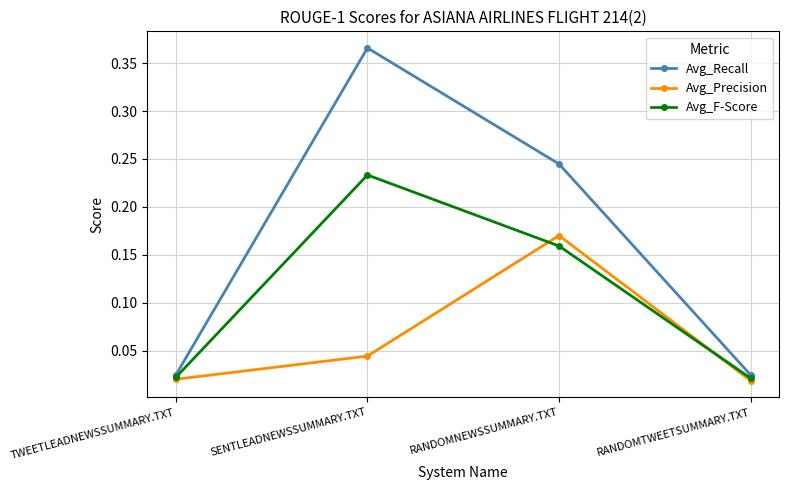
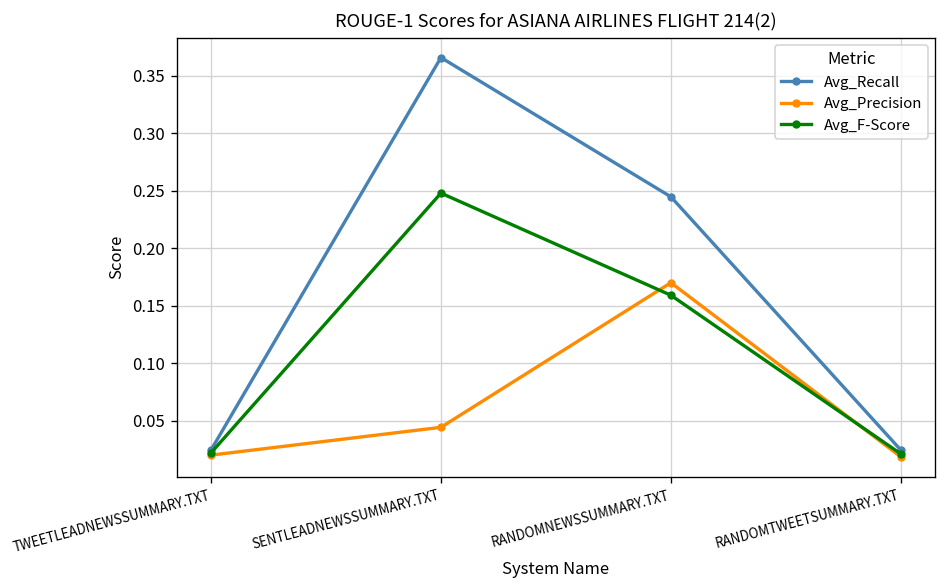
  {
    "Avg_Recall": {
      "SENTLEADNEWSSUMMARY.TXT": 0.37,
      "RANDOMNEWSSUMMARY.TXT": 0.24,
      "RANDOMTWEETSUMMARY.TXT": 0.02
    },
    "Avg_Precision": {
      "SENTLEADNEWSSUMMARY.TXT": 0.04,
      "RANDOMNEWSSUMMARY.TXT": 0.17
    },
    "Avg_F-Score": {
-     "SENTLEADNEWSSUMMARY.TXT": 0.23,
+     "SENTLEADNEWSSUMMARY.TXT": 0.25,
      "RANDOMNEWSSUMMARY.TXT": 0.16
    }
  }
